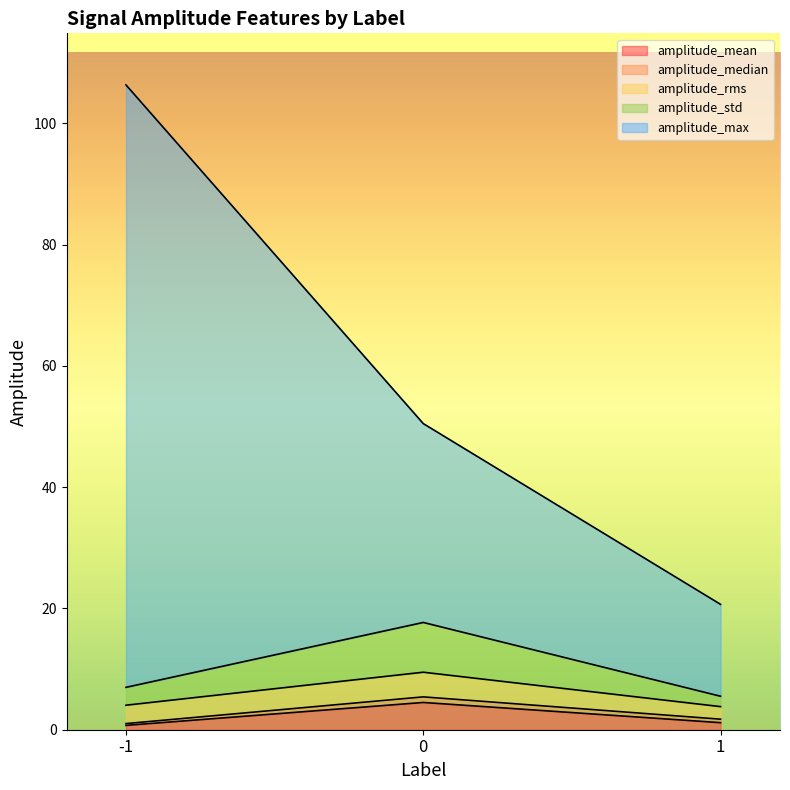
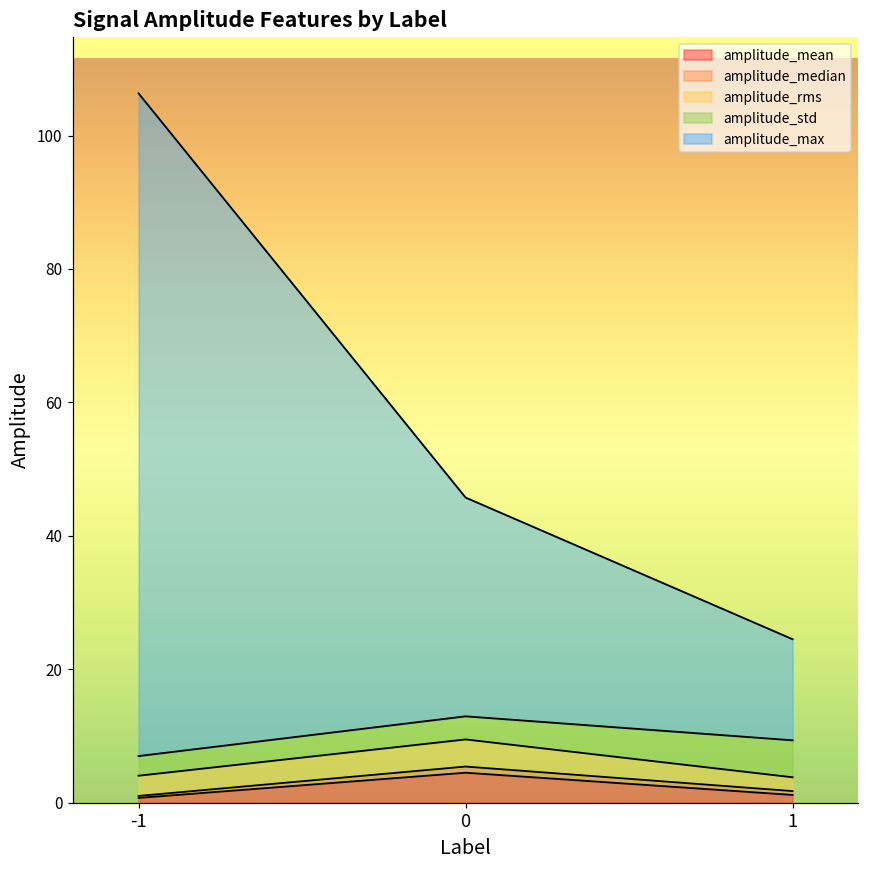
  {
    "amplitude_mean": {
      "0": 4,
      "1": 1
    },
    "amplitude_std": {
      "-1": 3,
-     "0": 8,
-     "1": 2
+     "0": 3,
+     "1": 6
    },
    "amplitude_max": {
      "-1": 99,
      "0": 33,
      "1": 15
    }
  }
